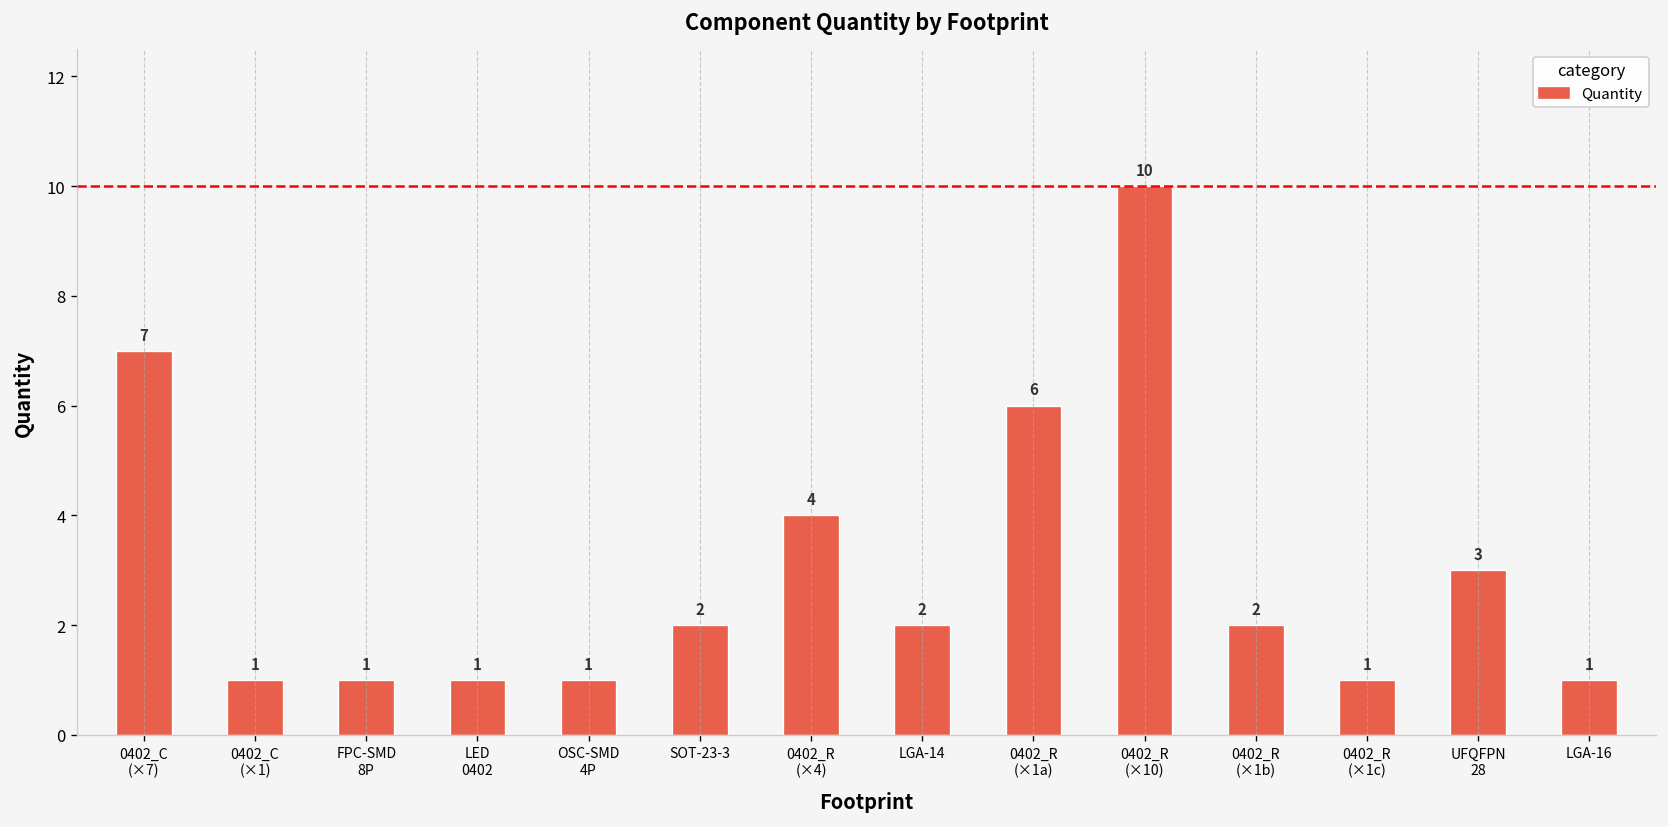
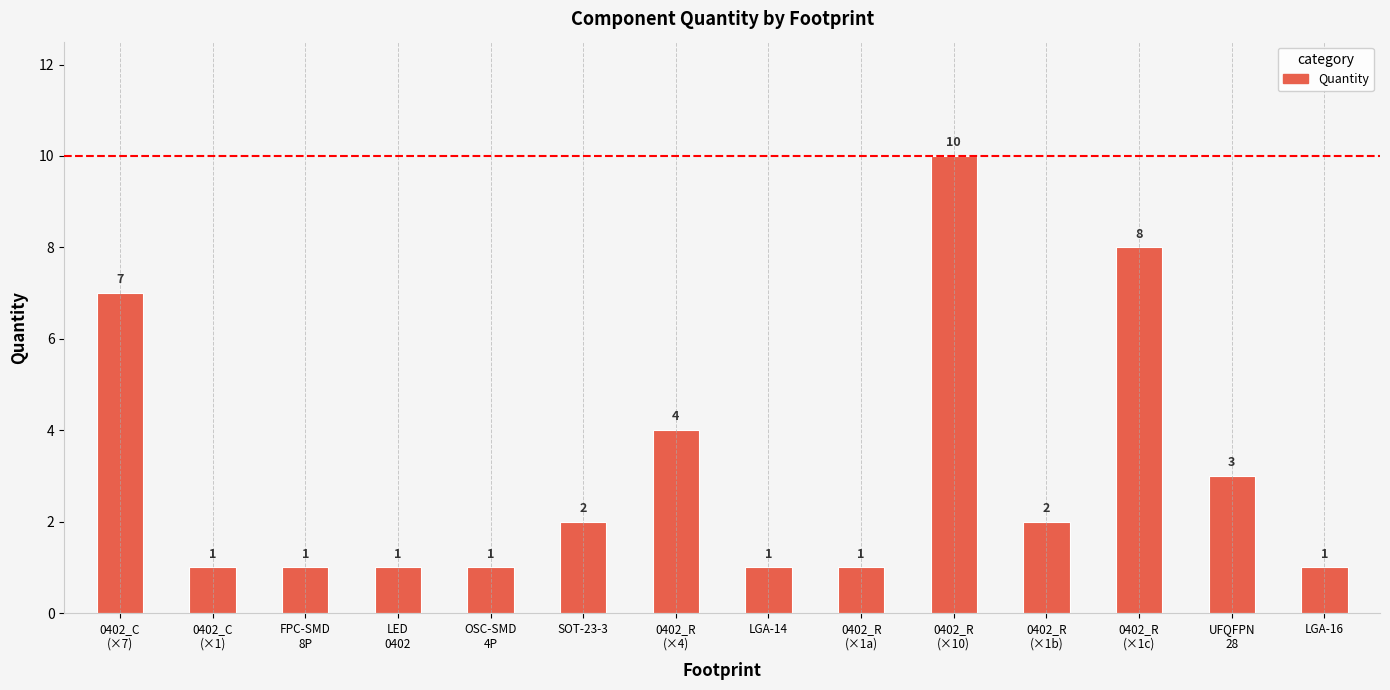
  {
    "0402_C (×7)": 7,
    "0402_C (×1)": 1,
    "FPC-SMD 8P": 1,
    "LED 0402": 1,
    "OSC-SMD 4P": 1,
    "SOT-23-3": 2,
    "0402_R (×4)": 4,
-   "LGA-14": 2,
-   "0402_R (×1a)": 6,
+   "LGA-14": 1,
+   "0402_R (×1a)": 1,
    "0402_R (×10)": 10,
    "0402_R (×1b)": 2,
-   "0402_R (×1c)": 1,
+   "0402_R (×1c)": 8,
    "UFQFPN 28": 3,
    "LGA-16": 1
  }
